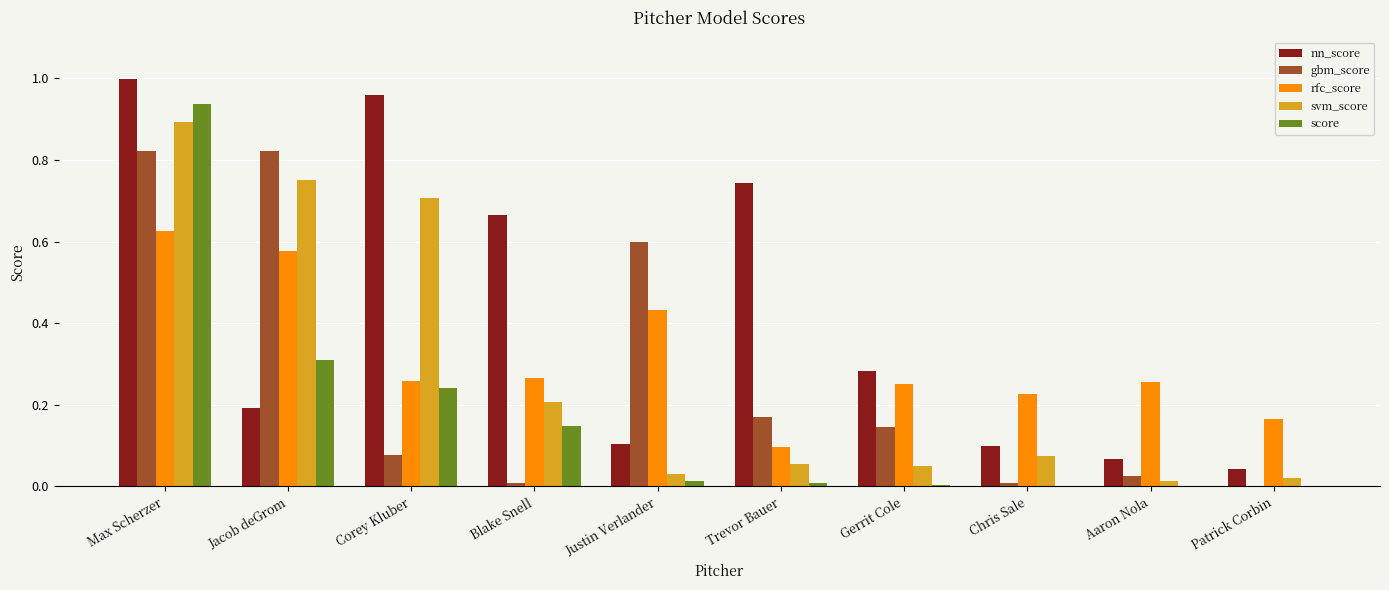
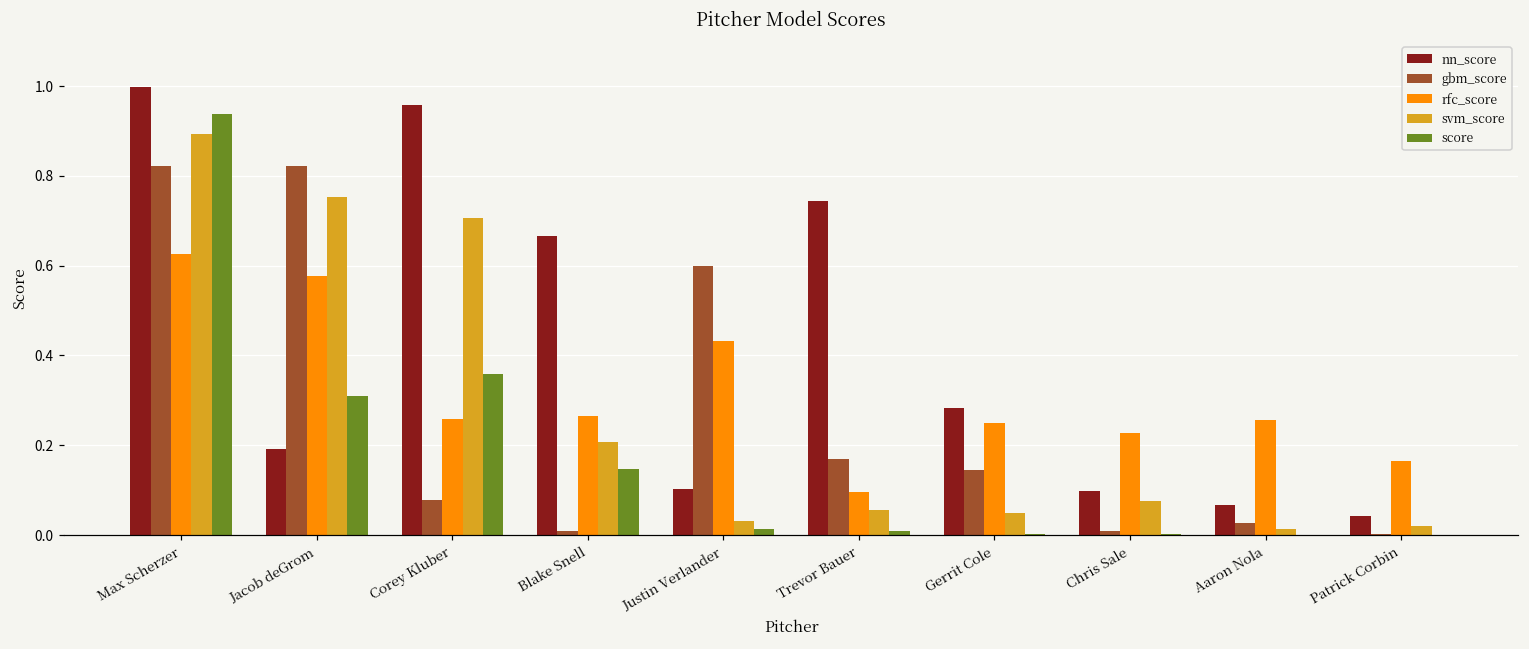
  {
    "nn_score": {
      "Max Scherzer": 1.00,
      "Jacob deGrom": 0.19,
      "Corey Kluber": 0.96,
      "Blake Snell": 0.67,
      "Justin Verlander": 0.10,
      "Trevor Bauer": 0.74,
      "Gerrit Cole": 0.28,
      "Chris Sale": 0.10,
      "Aaron Nola": 0.07,
      "Patrick Corbin": 0.04
    },
    "gbm_score": {
      "Max Scherzer": 0.82,
      "Jacob deGrom": 0.82,
      "Corey Kluber": 0.08,
      "Blake Snell": 0.01,
      "Justin Verlander": 0.60,
      "Trevor Bauer": 0.17,
      "Gerrit Cole": 0.15,
      "Chris Sale": 0.01,
      "Aaron Nola": 0.03
    },
    "score": {
      "Max Scherzer": 0.94,
      "Jacob deGrom": 0.31,
-     "Corey Kluber": 0.24,
+     "Corey Kluber": 0.36,
      "Blake Snell": 0.15,
      "Justin Verlander": 0.01,
      "Trevor Bauer": 0.01
    }
  }
